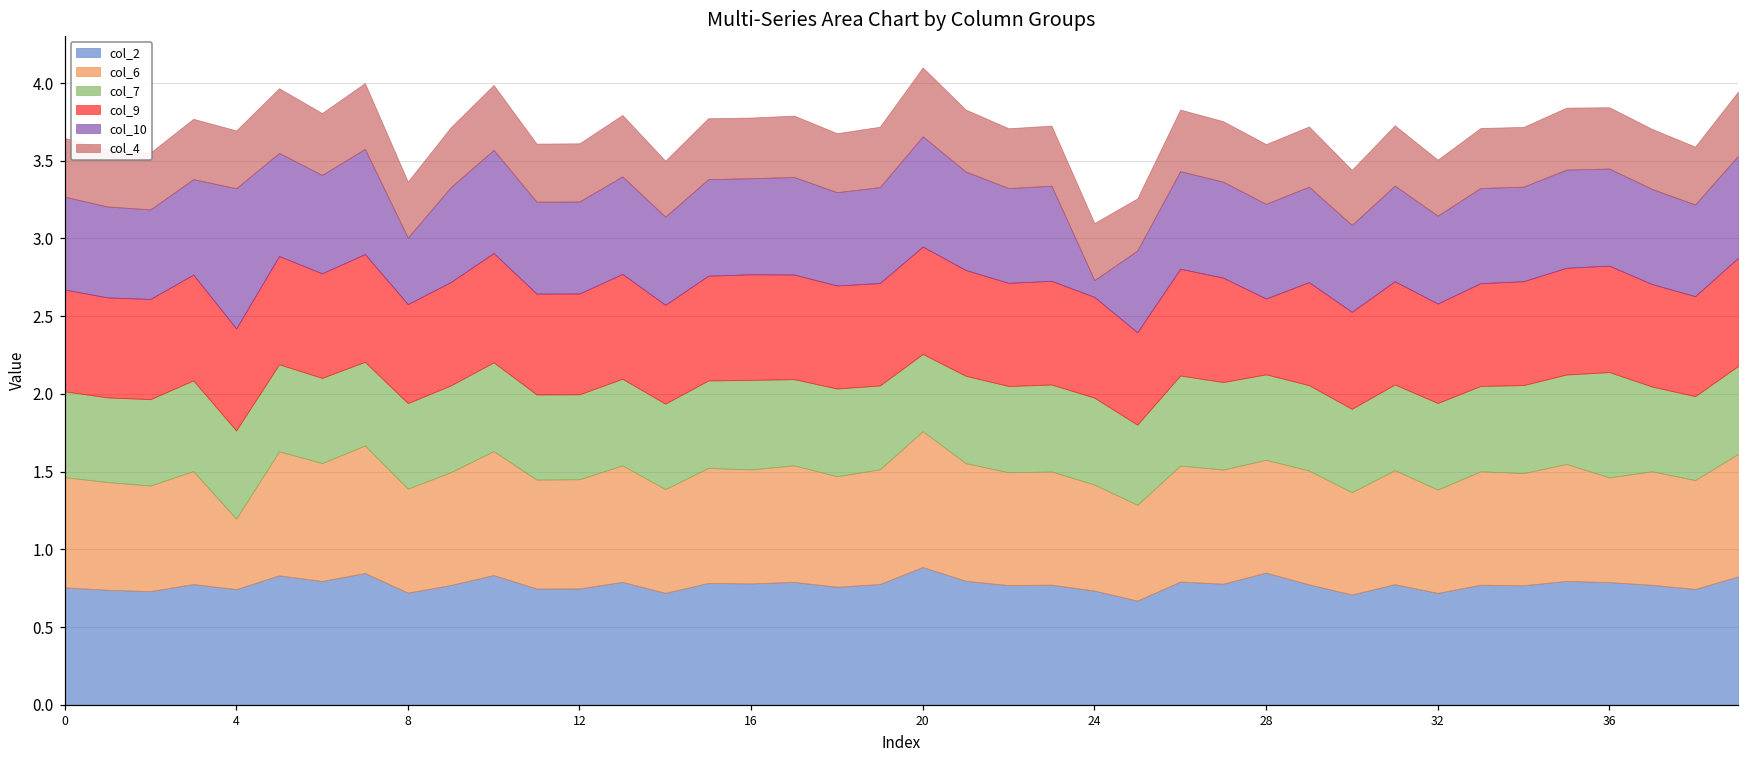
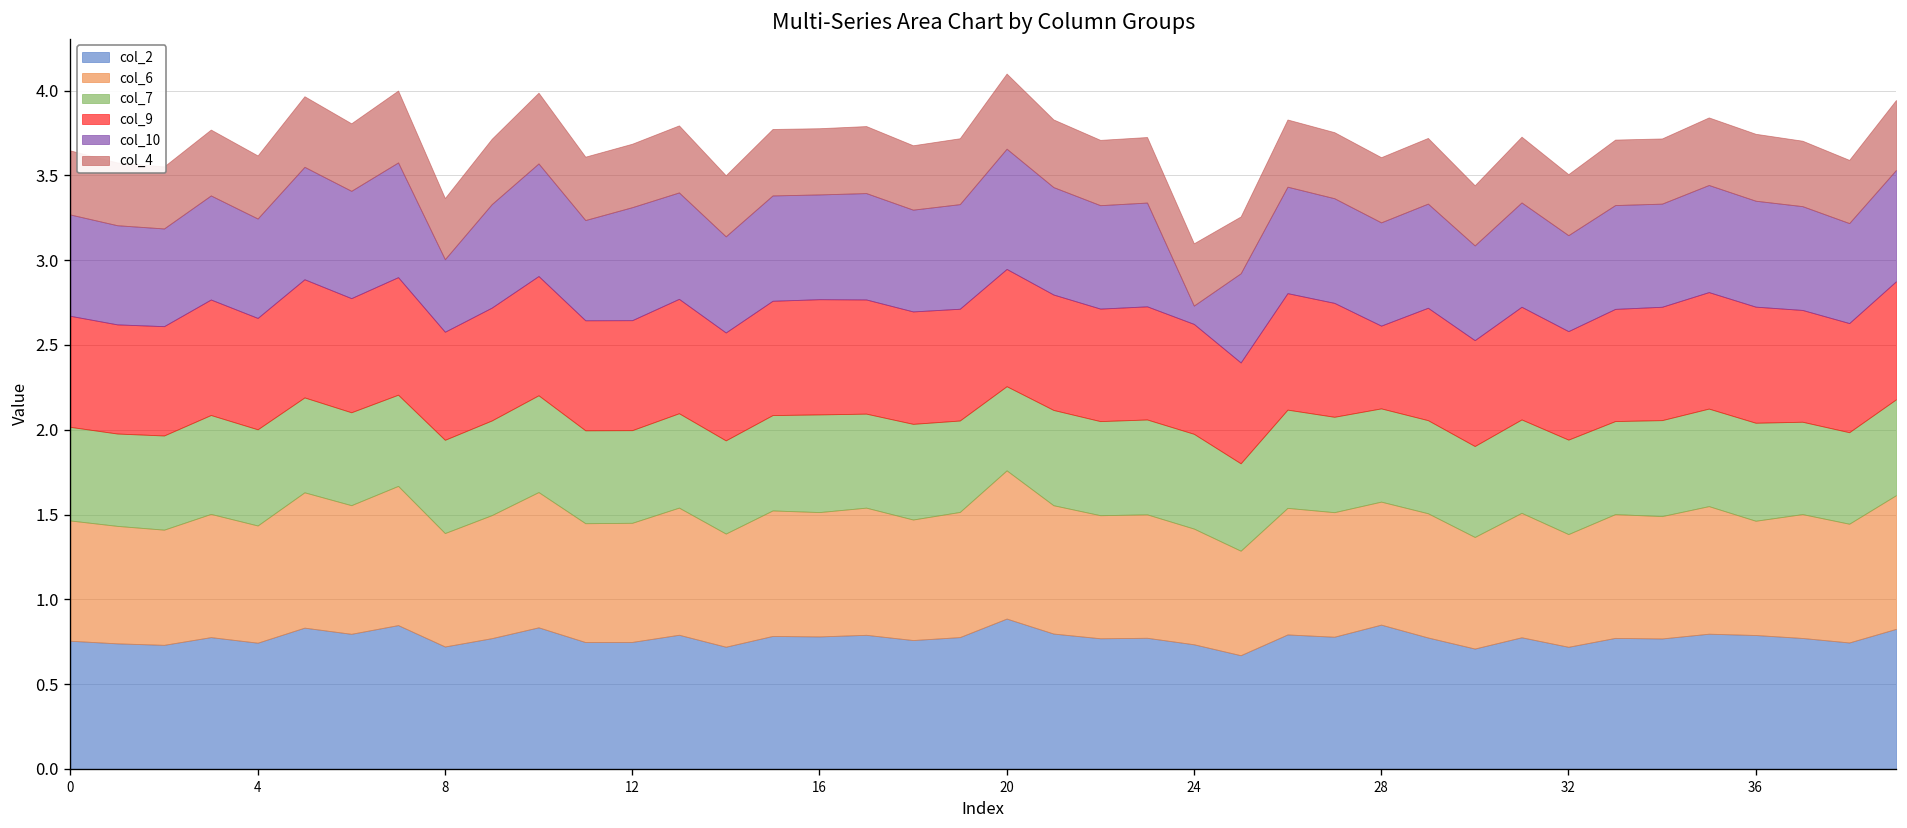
  {
    "col_2": {
      "0": 0.76,
      "4": 0.74,
      "8": 0.72,
      "12": 0.75,
      "16": 0.78,
      "20": 0.89,
      "24": 0.73,
      "28": 0.85,
      "32": 0.72,
      "36": 0.79
    },
    "col_6": {
      "0": 0.71,
-     "4": 0.45,
+     "4": 0.69,
      "8": 0.67,
      "12": 0.70,
      "16": 0.73,
      "20": 0.87,
      "24": 0.68,
      "28": 0.73,
      "32": 0.66,
      "36": 0.67
    },
    "col_7": {
      "0": 0.55,
      "4": 0.57,
      "8": 0.55,
      "12": 0.55,
      "16": 0.58,
      "20": 0.50,
      "24": 0.56,
      "28": 0.55,
      "32": 0.56,
-     "36": 0.68
+     "36": 0.58
    },
    "col_9": {
      "0": 0.65,
      "4": 0.66,
      "8": 0.64,
      "12": 0.65,
      "16": 0.68,
      "20": 0.69,
      "24": 0.65,
      "28": 0.49,
      "32": 0.64,
      "36": 0.68
    },
    "col_10": {
      "0": 0.60,
-     "4": 0.90,
+     "4": 0.59,
      "8": 0.43,
-     "12": 0.59,
+     "12": 0.67,
      "16": 0.62,
      "20": 0.71,
      "24": 0.11,
      "28": 0.61,
      "32": 0.57,
      "36": 0.62
    },
    "col_4": {
      "0": 0.38,
      "4": 0.37,
      "8": 0.36,
      "12": 0.37,
      "16": 0.39,
      "20": 0.44,
      "24": 0.37,
      "28": 0.38,
      "32": 0.36,
      "36": 0.39
    }
  }
